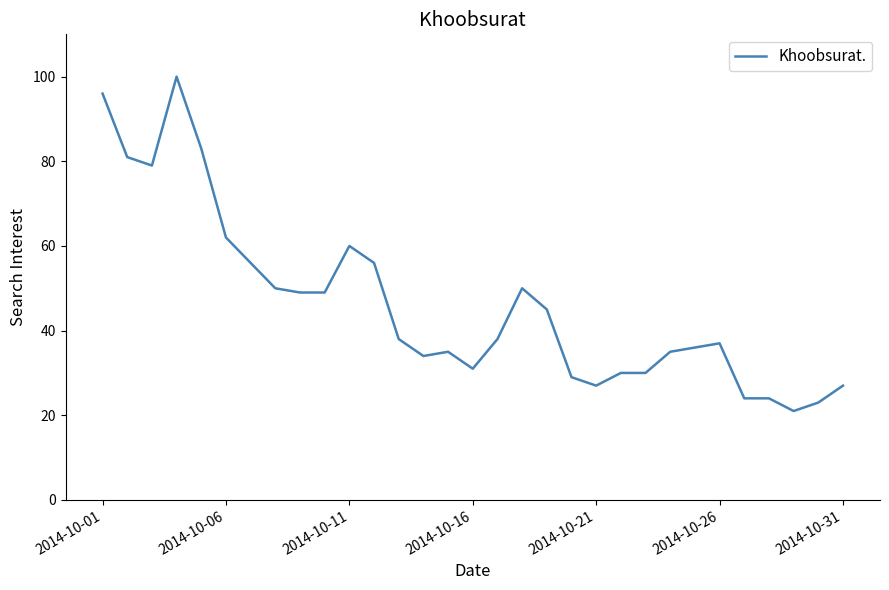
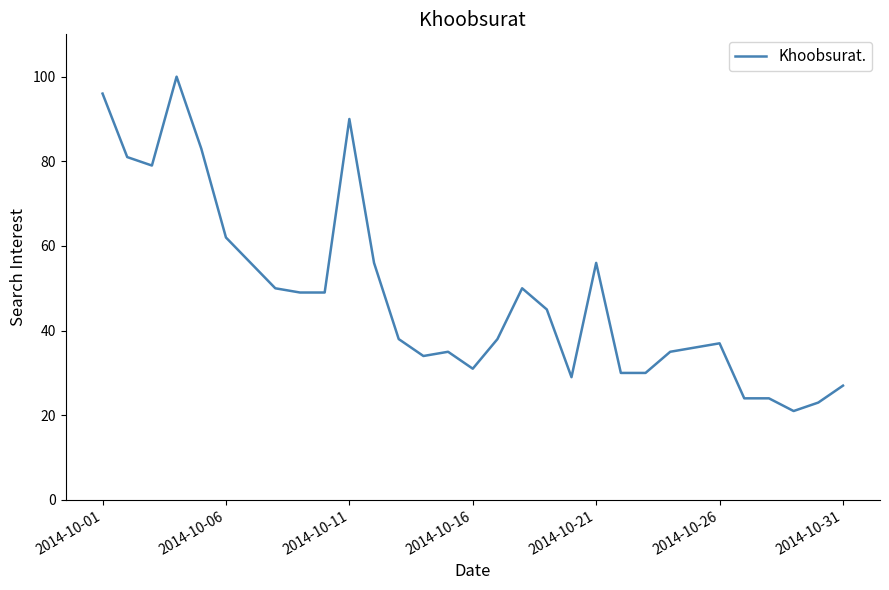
  {
    "2014-10-01": 96,
    "2014-10-06": 62,
-   "2014-10-11": 60,
+   "2014-10-11": 90,
    "2014-10-16": 31,
-   "2014-10-21": 27,
+   "2014-10-21": 56,
    "2014-10-26": 37,
    "2014-10-31": 27
  }
